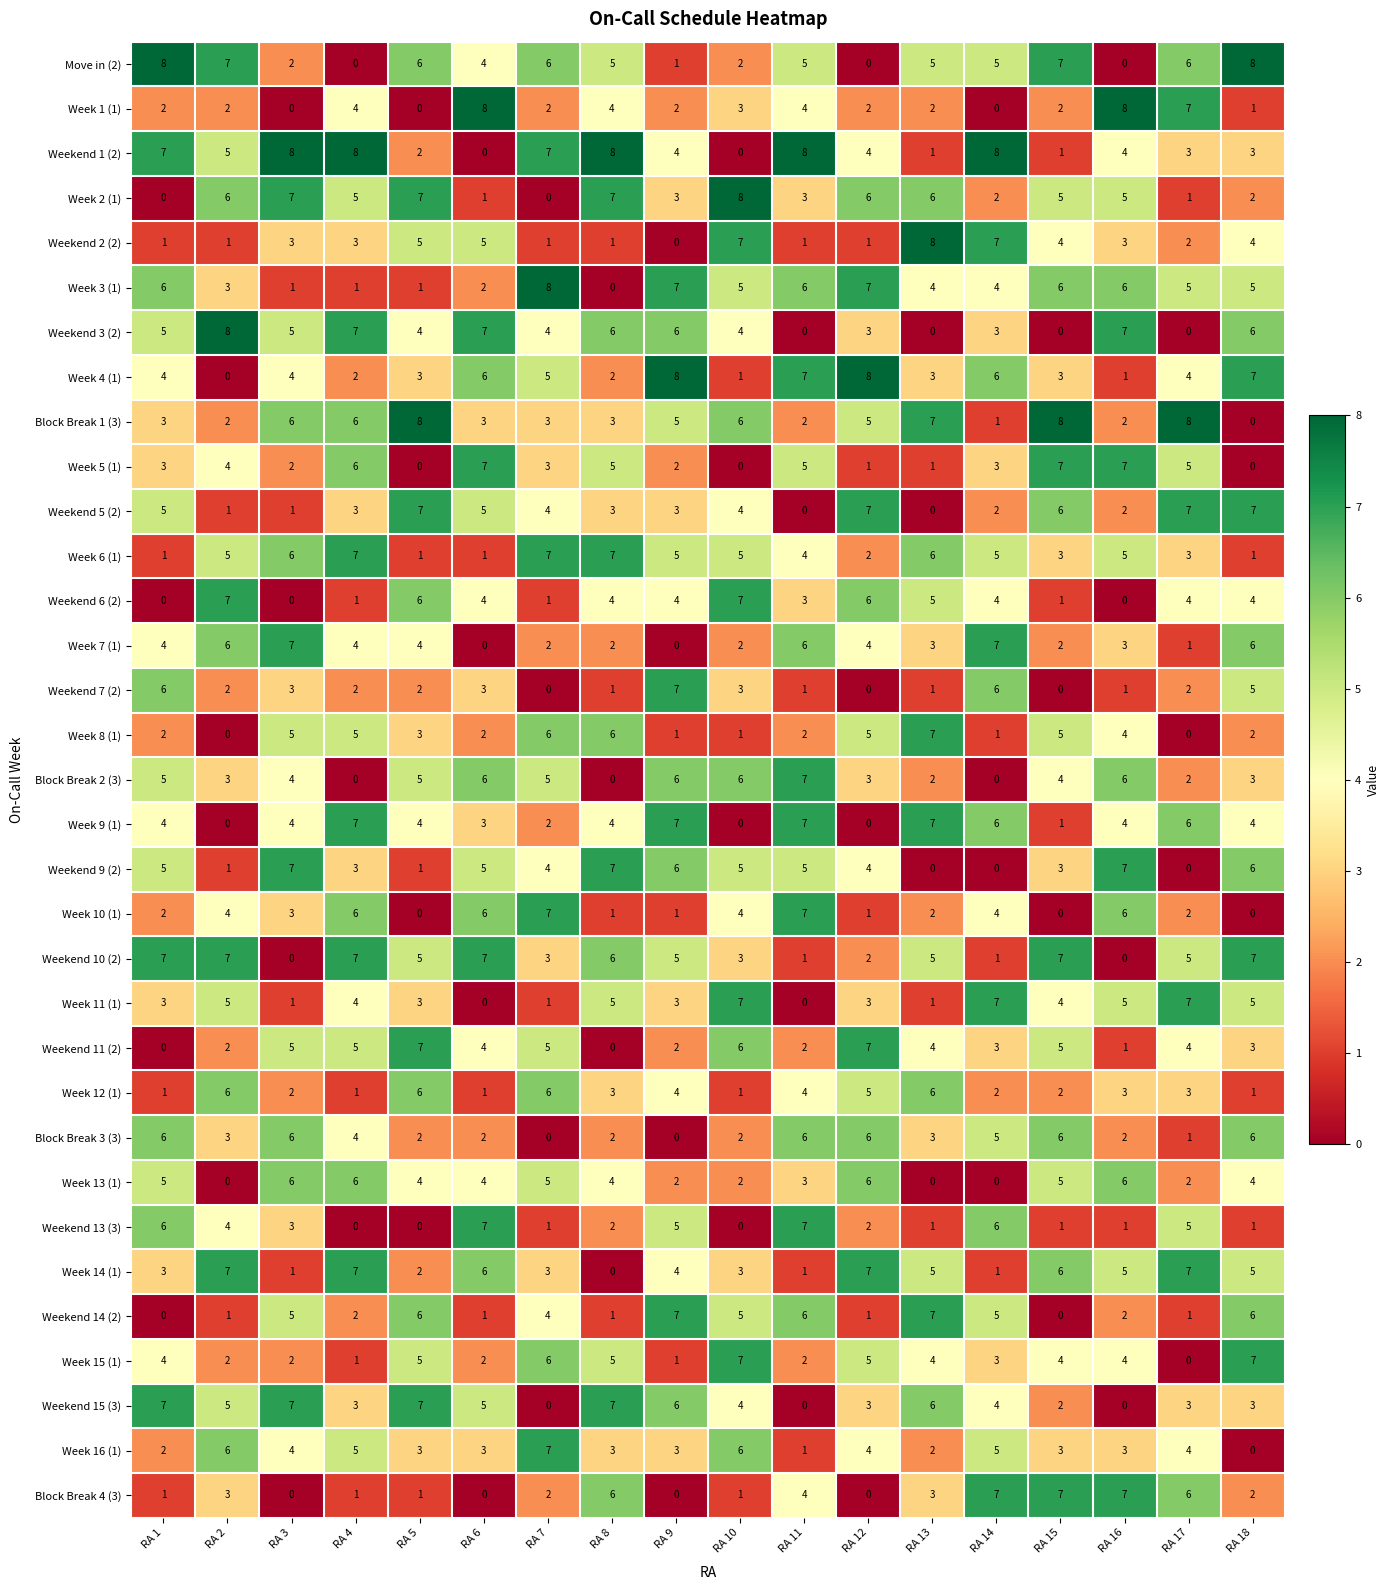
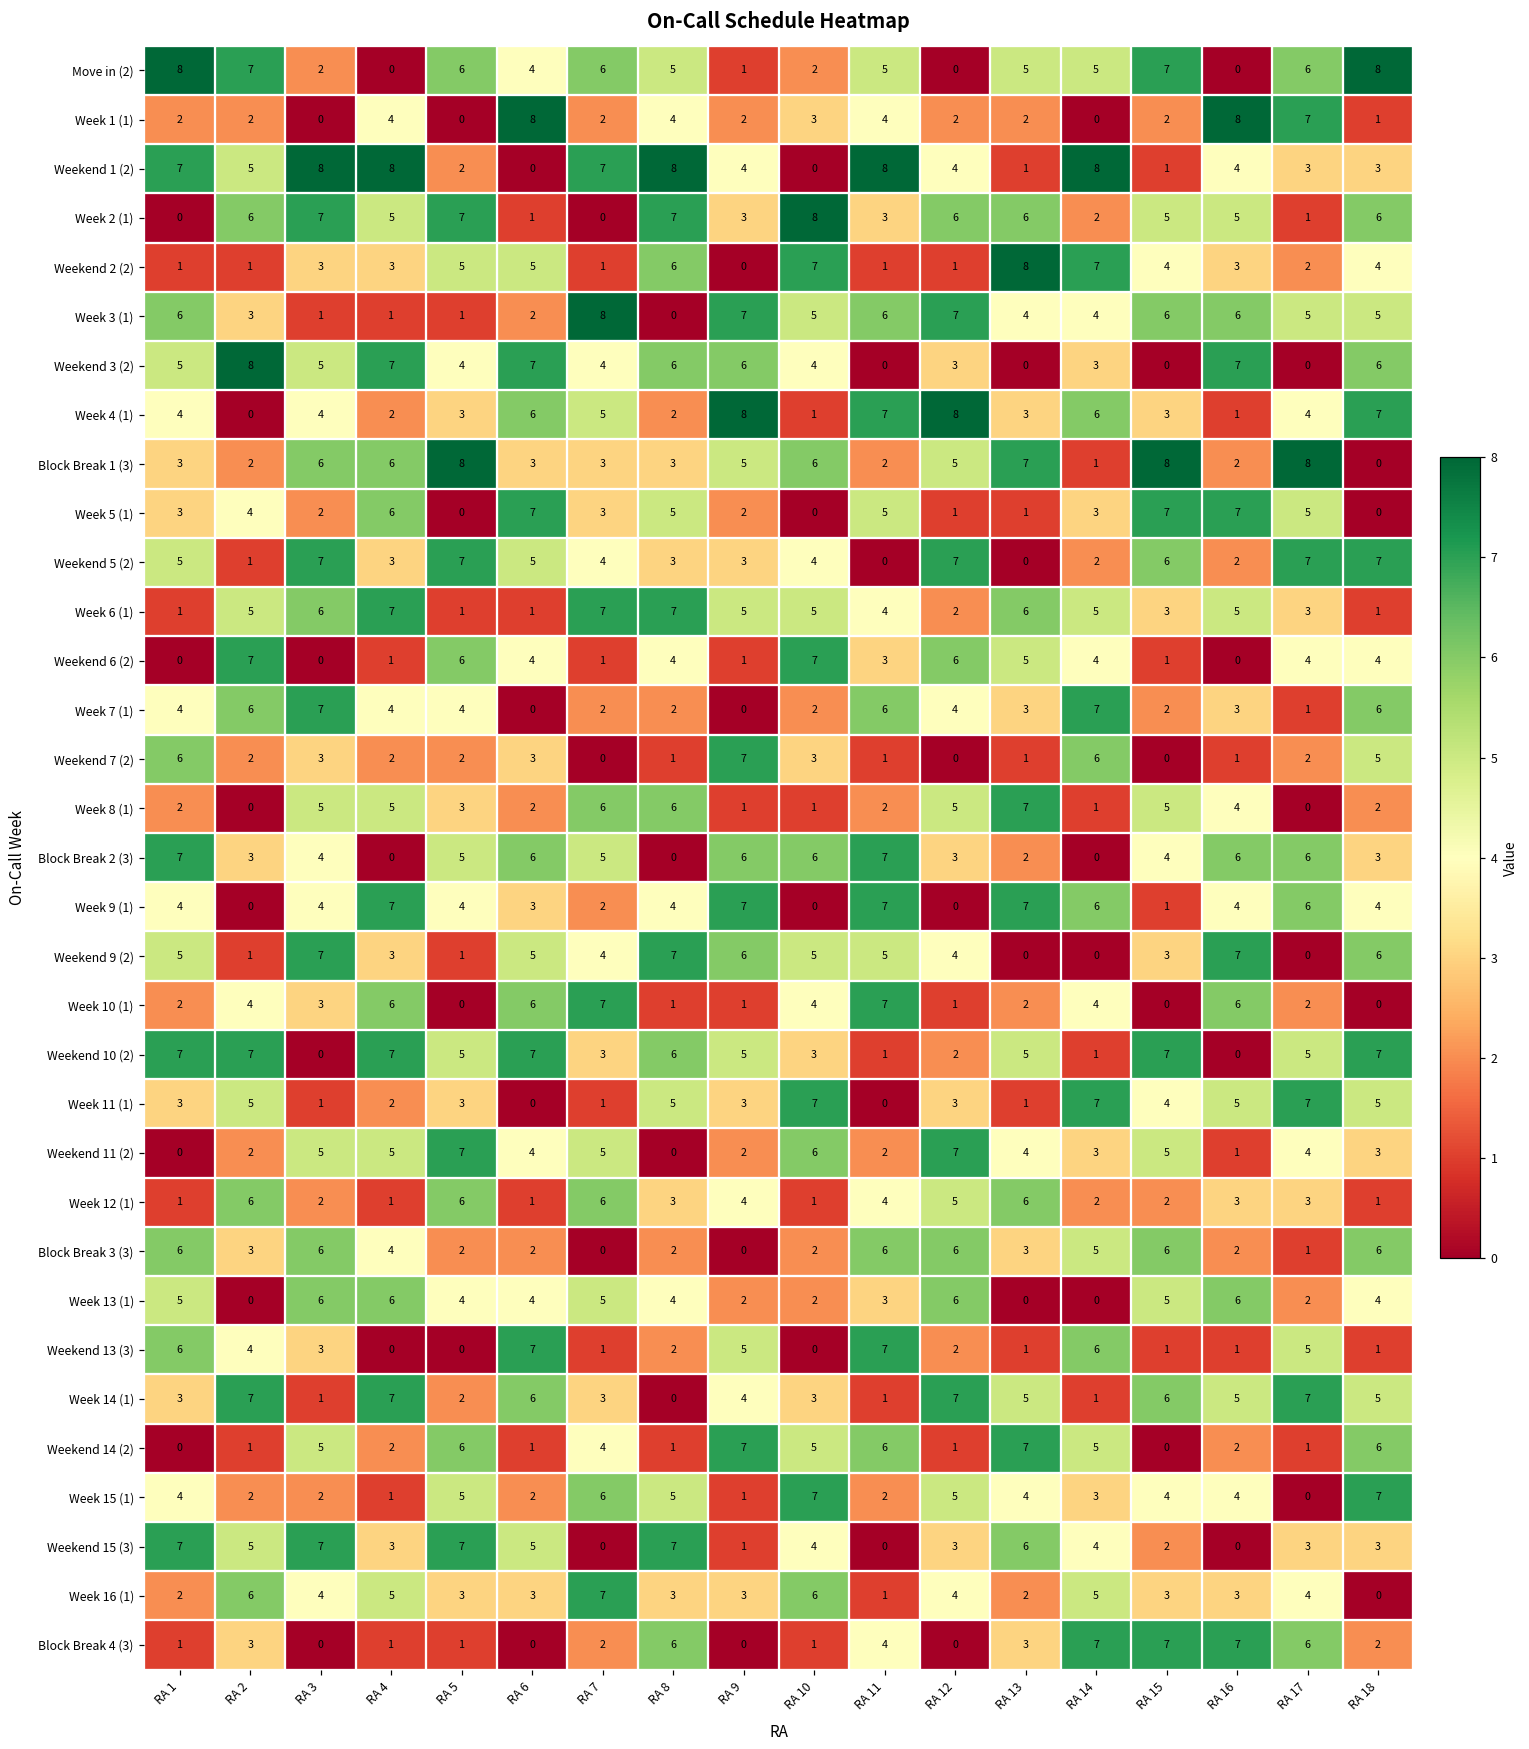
  {
    "Week 2 (1)": {
      "RA 1": 0,
      "RA 2": 6,
      "RA 3": 7,
      "RA 4": 5,
      "RA 5": 7,
      "RA 6": 1,
      "RA 7": 0,
      "RA 8": 7,
      "RA 9": 3,
      "RA 10": 8,
      "RA 11": 3,
      "RA 12": 6,
      "RA 13": 6,
      "RA 14": 2,
      "RA 15": 5,
      "RA 16": 5,
      "RA 17": 1,
-     "RA 18": 2
+     "RA 18": 6
    },
    "Weekend 2 (2)": {
      "RA 1": 1,
      "RA 2": 1,
      "RA 3": 3,
      "RA 4": 3,
      "RA 5": 5,
      "RA 6": 5,
      "RA 7": 1,
-     "RA 8": 1,
+     "RA 8": 6,
      "RA 9": 0,
      "RA 10": 7,
      "RA 11": 1,
      "RA 12": 1,
      "RA 13": 8,
      "RA 14": 7,
      "RA 15": 4,
      "RA 16": 3,
      "RA 17": 2,
      "RA 18": 4
    },
    "Weekend 5 (2)": {
      "RA 1": 5,
      "RA 2": 1,
-     "RA 3": 1,
+     "RA 3": 7,
      "RA 4": 3,
      "RA 5": 7,
      "RA 6": 5,
      "RA 7": 4,
      "RA 8": 3,
      "RA 9": 3,
      "RA 10": 4,
      "RA 11": 0,
      "RA 12": 7,
      "RA 13": 0,
      "RA 14": 2,
      "RA 15": 6,
      "RA 16": 2,
      "RA 17": 7,
      "RA 18": 7
    },
    "Weekend 6 (2)": {
      "RA 1": 0,
      "RA 2": 7,
      "RA 3": 0,
      "RA 4": 1,
      "RA 5": 6,
      "RA 6": 4,
      "RA 7": 1,
      "RA 8": 4,
-     "RA 9": 4,
+     "RA 9": 1,
      "RA 10": 7,
      "RA 11": 3,
      "RA 12": 6,
      "RA 13": 5,
      "RA 14": 4,
      "RA 15": 1,
      "RA 16": 0,
      "RA 17": 4,
      "RA 18": 4
    },
    "Block Break 2 (3)": {
-     "RA 1": 5,
+     "RA 1": 7,
      "RA 2": 3,
      "RA 3": 4,
      "RA 4": 0,
      "RA 5": 5,
      "RA 6": 6,
      "RA 7": 5,
      "RA 8": 0,
      "RA 9": 6,
      "RA 10": 6,
      "RA 11": 7,
      "RA 12": 3,
      "RA 13": 2,
      "RA 14": 0,
      "RA 15": 4,
      "RA 16": 6,
-     "RA 17": 2,
+     "RA 17": 6,
      "RA 18": 3
    },
    "Week 11 (1)": {
      "RA 1": 3,
      "RA 2": 5,
      "RA 3": 1,
-     "RA 4": 4,
+     "RA 4": 2,
      "RA 5": 3,
      "RA 6": 0,
      "RA 7": 1,
      "RA 8": 5,
      "RA 9": 3,
      "RA 10": 7,
      "RA 11": 0,
      "RA 12": 3,
      "RA 13": 1,
      "RA 14": 7,
      "RA 15": 4,
      "RA 16": 5,
      "RA 17": 7,
      "RA 18": 5
    },
    "Weekend 15 (3)": {
      "RA 1": 7,
      "RA 2": 5,
      "RA 3": 7,
      "RA 4": 3,
      "RA 5": 7,
      "RA 6": 5,
      "RA 7": 0,
      "RA 8": 7,
-     "RA 9": 6,
+     "RA 9": 1,
      "RA 10": 4,
      "RA 11": 0,
      "RA 12": 3,
      "RA 13": 6,
      "RA 14": 4,
      "RA 15": 2,
      "RA 16": 0,
      "RA 17": 3,
      "RA 18": 3
    }
  }
